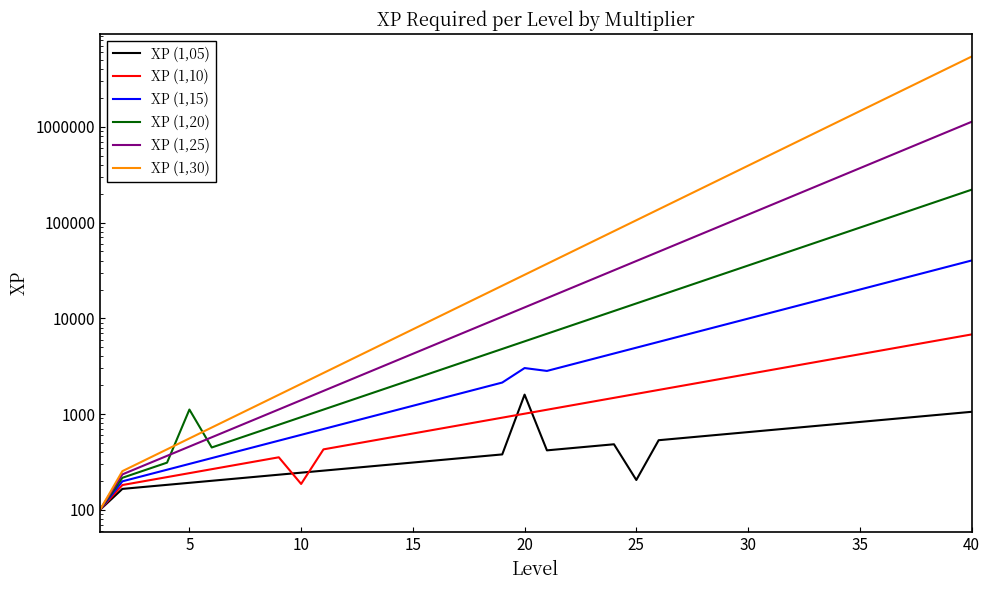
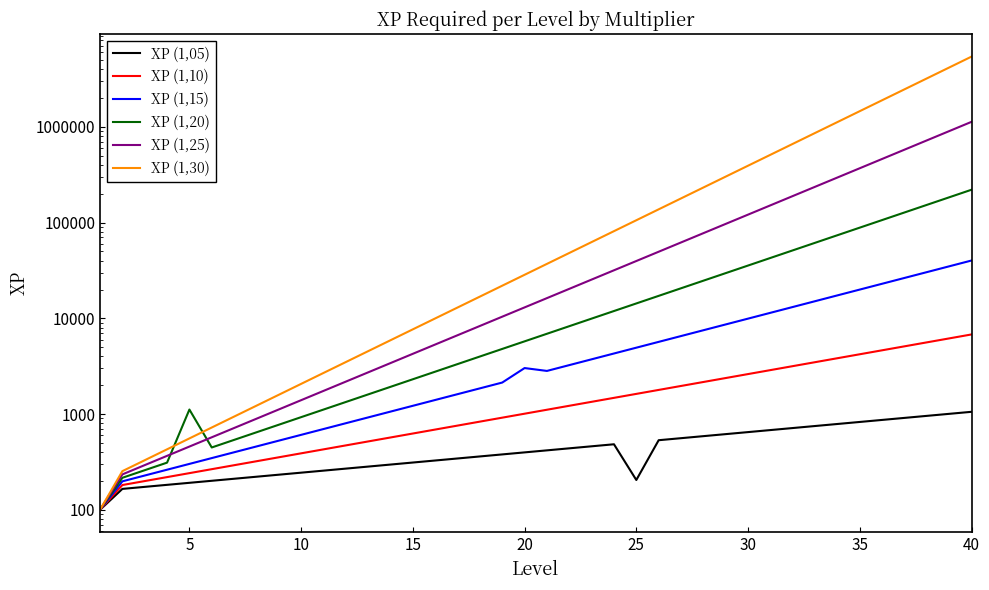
  {
    "XP (1,05)": {
      "5": 190,
      "10": 240,
      "15": 310,
-     "20": 1600,
+     "20": 400,
      "25": 200,
      "30": 600,
      "35": 800,
      "40": 1100
    },
    "XP (1,10)": {
      "5": 240,
-     "10": 190,
+     "10": 390,
      "15": 600,
      "20": 1000,
      "25": 1600,
      "30": 2600,
      "35": 4000,
      "40": 7000
    },
    "XP (1,15)": {
      "5": 300,
      "10": 600,
      "15": 1200,
      "20": 3000,
      "25": 5000,
      "30": 10000,
      "35": 20000,
      "40": 40000
    },
    "XP (1,20)": {
      "5": 1100,
      "10": 900,
      "15": 2300,
      "20": 6000,
      "25": 14000,
      "30": 36000,
      "35": 90000,
      "40": 220000
    },
    "XP (1,25)": {
      "5": 500,
      "10": 1400,
      "15": 4000,
      "20": 13000,
      "25": 40000,
      "30": 120000,
      "35": 370000,
      "40": 1100000
    },
    "XP (1,30)": {
      "5": 600,
      "10": 2100,
      "15": 8000,
      "20": 29000,
      "25": 110000,
      "30": 390000,
      "35": 1500000,
      "40": 5000000
    }
  }
